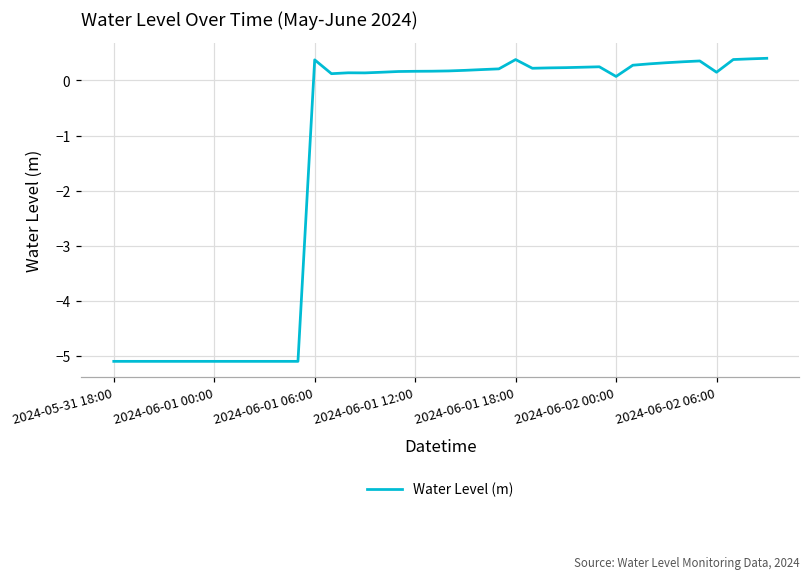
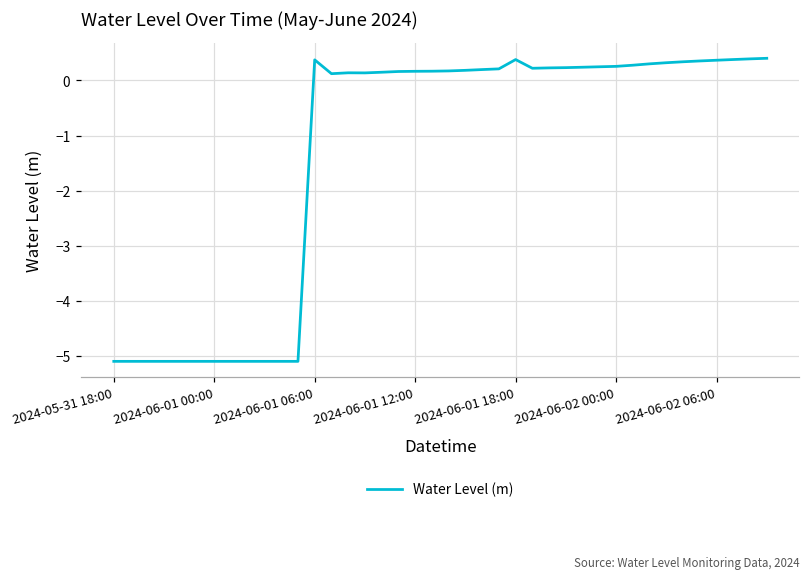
  {
    "2024-05-31 18:00": -5.1,
    "2024-06-01 00:00": -5.1,
    "2024-06-01 06:00": 0.4,
    "2024-06-01 12:00": 0.2,
    "2024-06-01 18:00": 0.4,
-   "2024-06-02 00:00": 0.1,
-   "2024-06-02 06:00": 0.1
+   "2024-06-02 00:00": 0.3,
+   "2024-06-02 06:00": 0.4
  }
